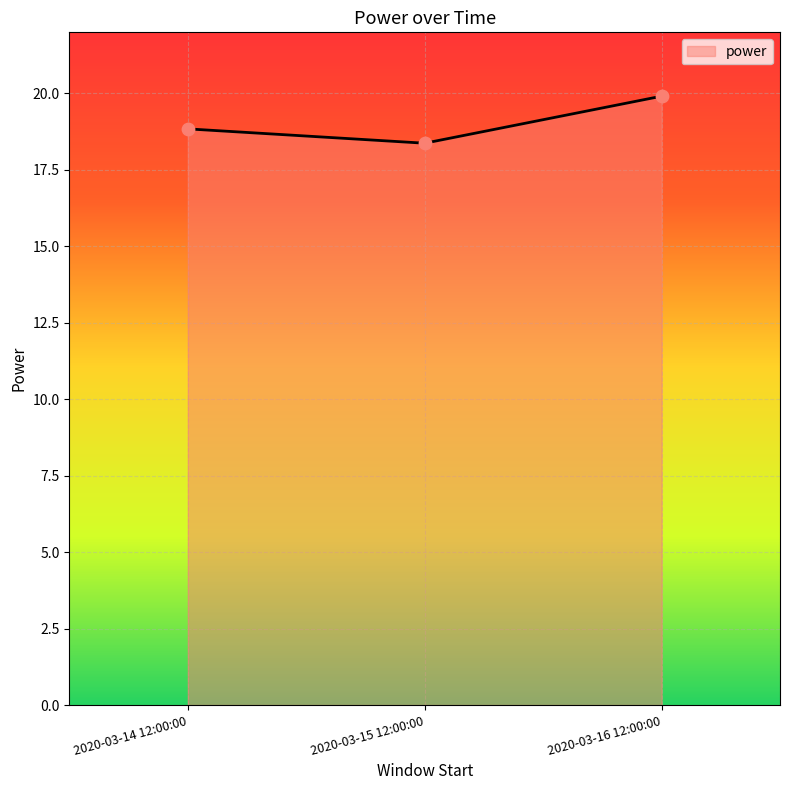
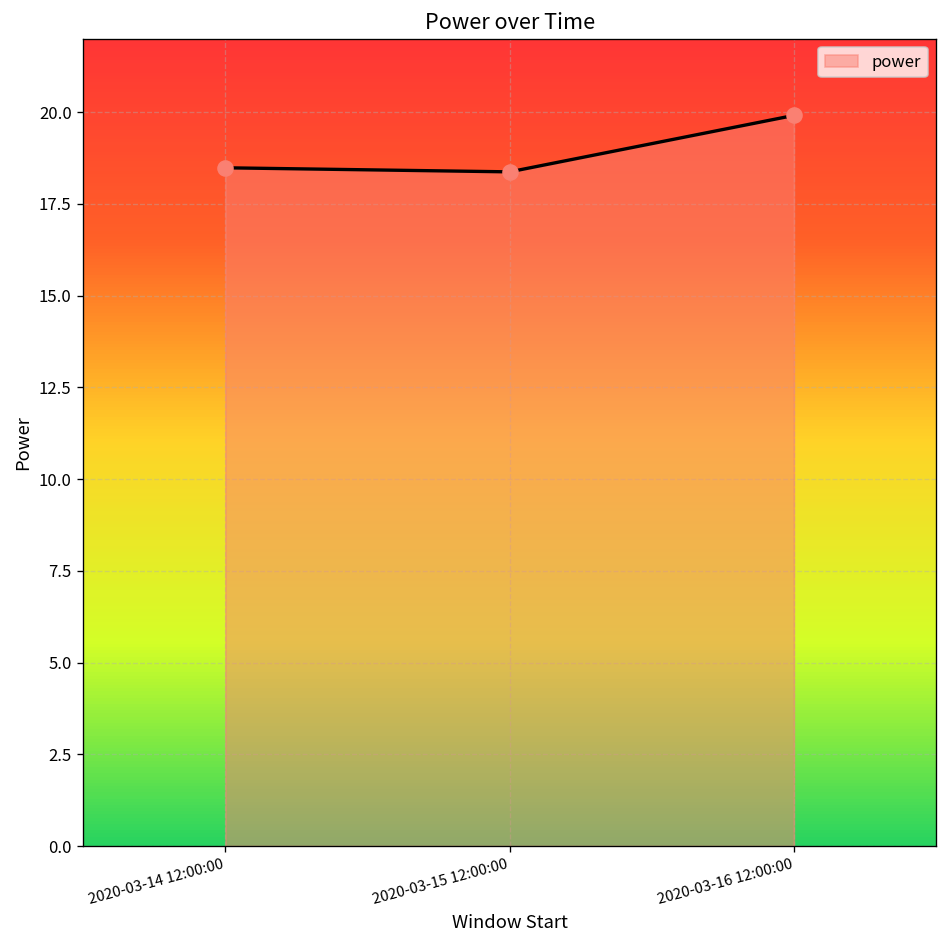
  {
-   "2020-03-14 12:00:00": 18.8,
+   "2020-03-14 12:00:00": 18.5,
    "2020-03-15 12:00:00": 18.4,
    "2020-03-16 12:00:00": 19.9
  }
